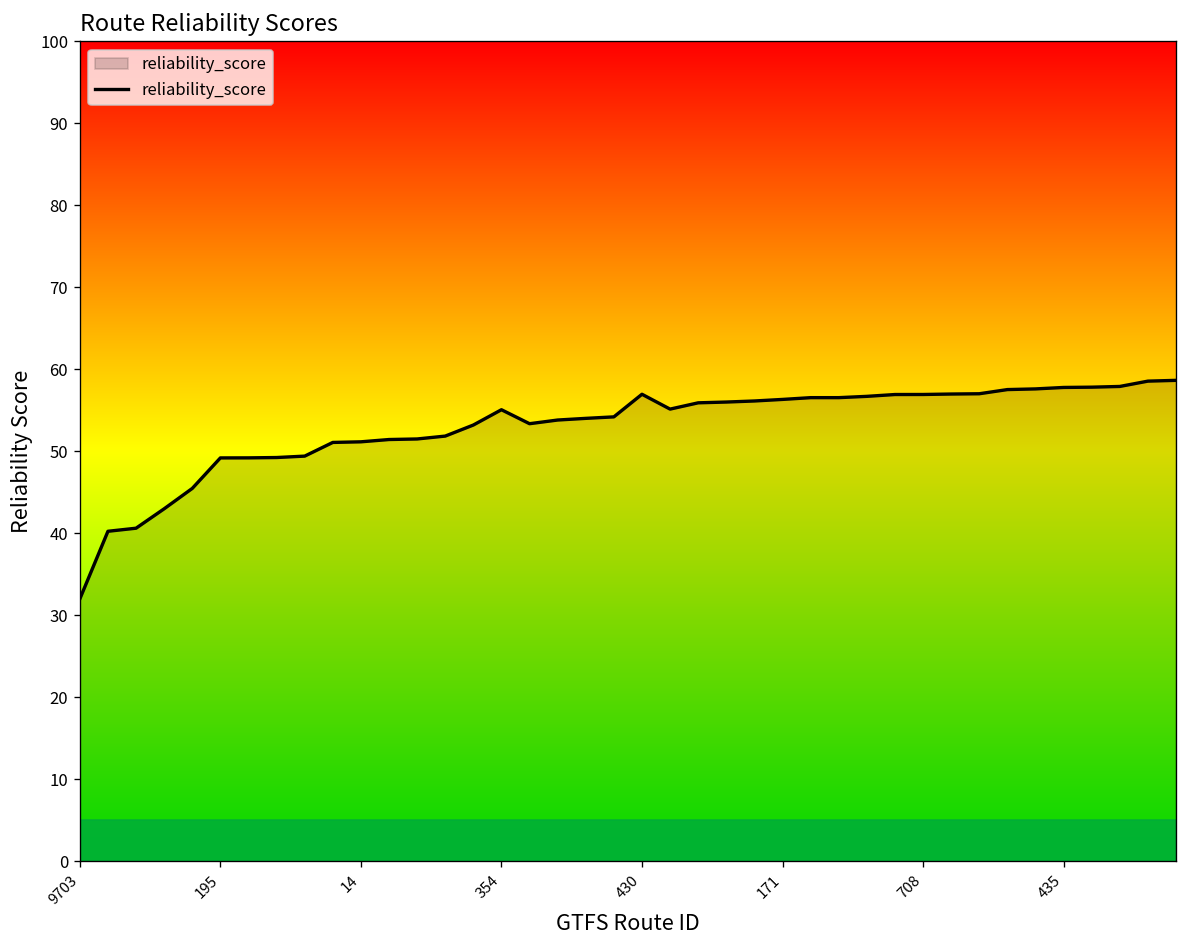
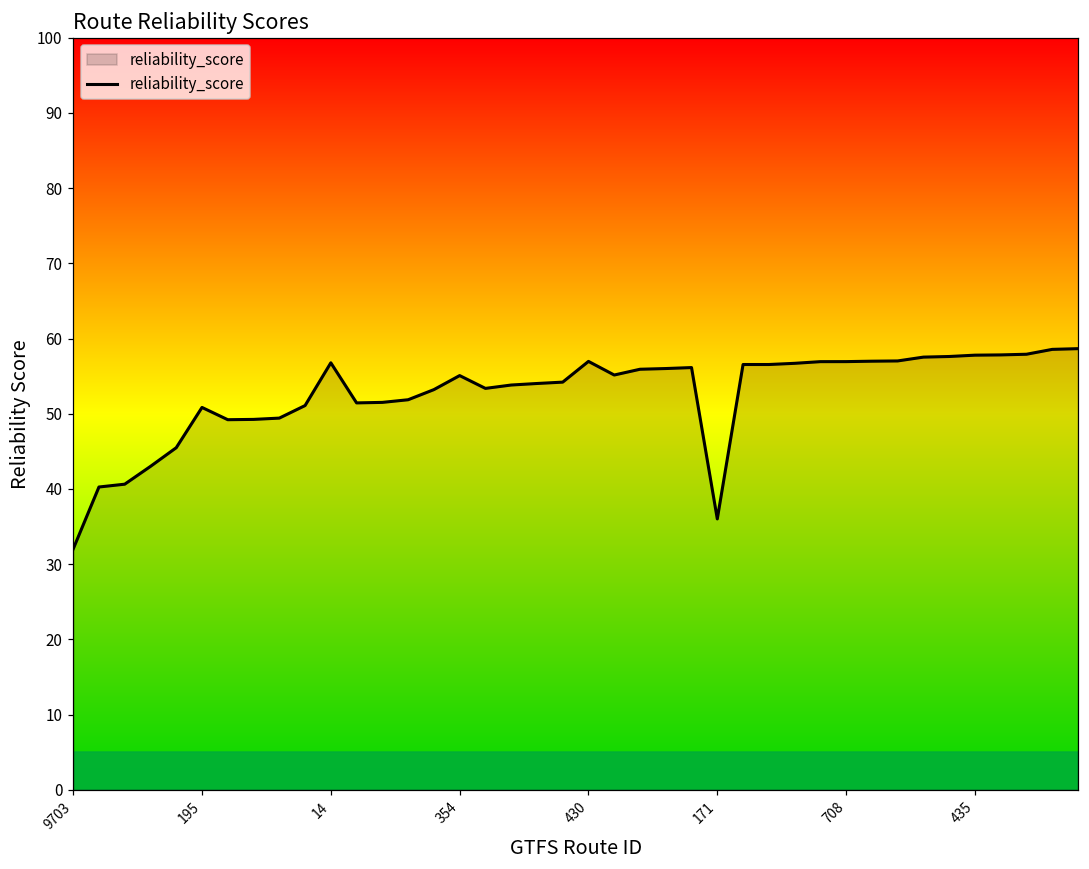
  {
    "9703": 32,
-   "195": 49,
-   "14": 51,
+   "195": 51,
+   "14": 57,
    "354": 55,
    "430": 57,
-   "171": 56,
+   "171": 36,
    "708": 57,
    "435": 58
  }
